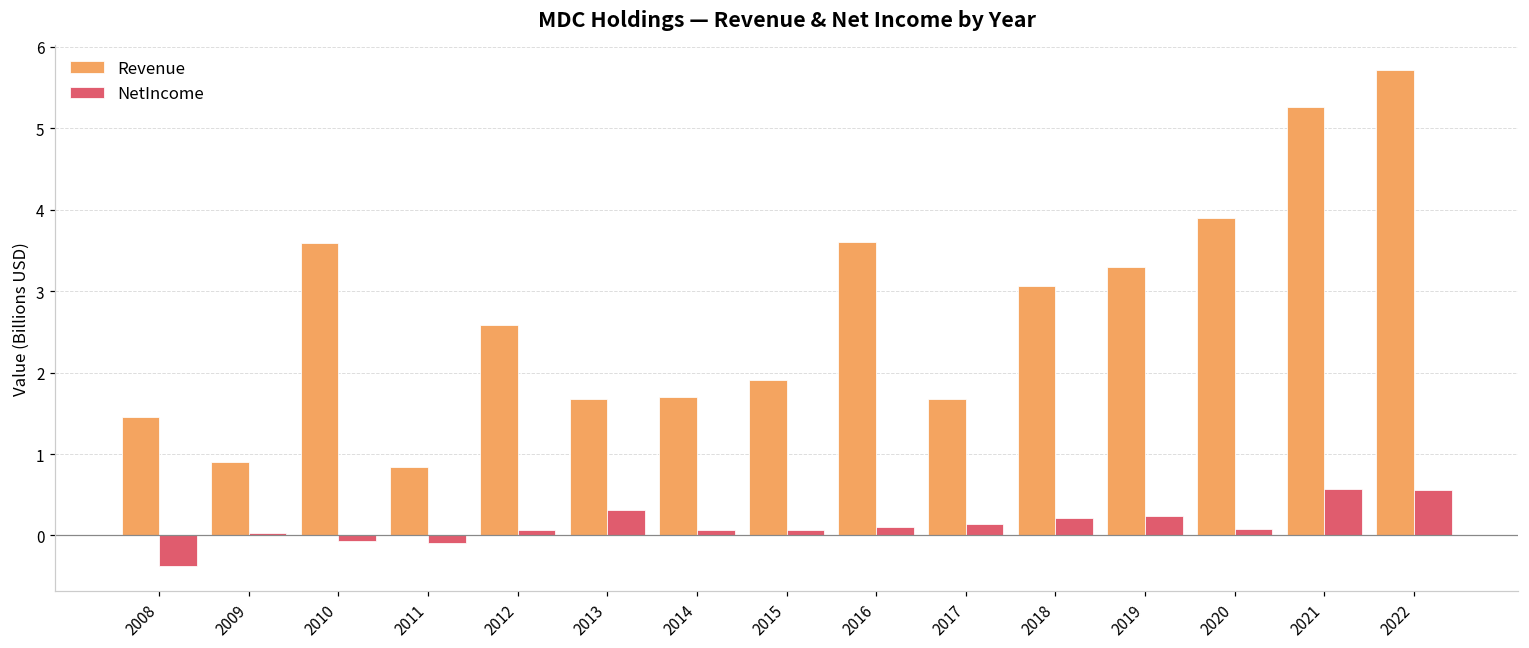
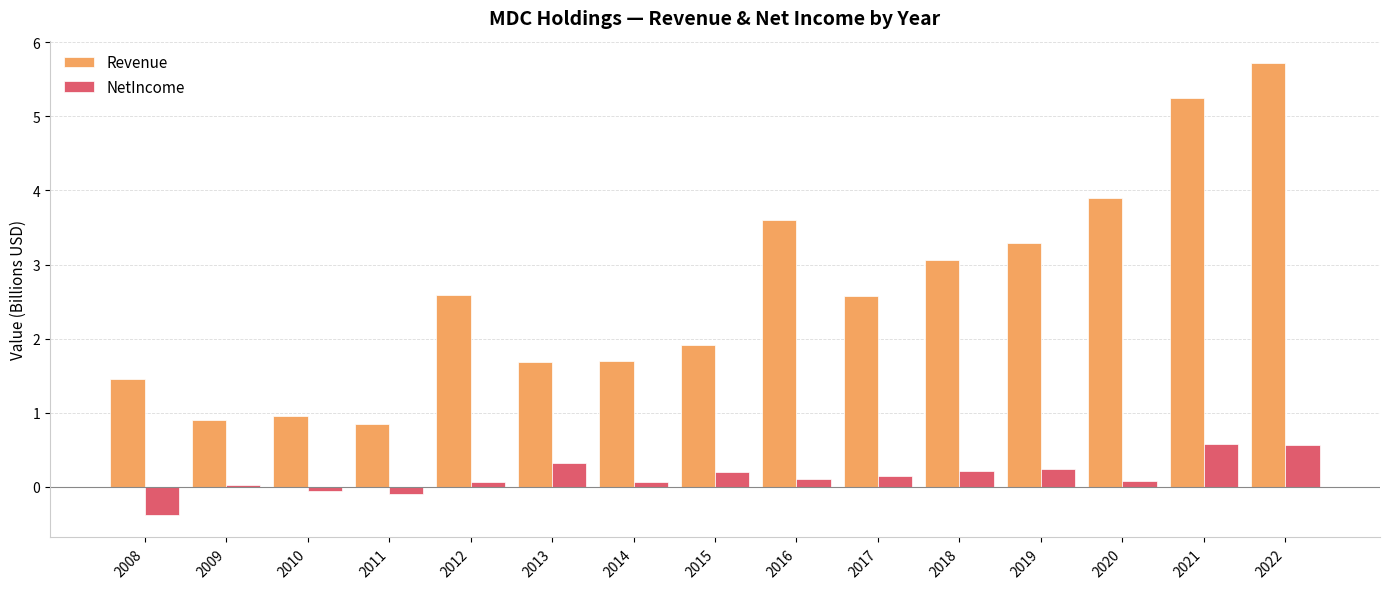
  {
    "Revenue": {
      "2008": 1.5,
      "2009": 0.9,
-     "2010": 3.6,
+     "2010": 1.0,
      "2011": 0.8,
      "2012": 2.6,
      "2013": 1.7,
      "2014": 1.7,
      "2015": 1.9,
      "2016": 3.6,
-     "2017": 1.7,
+     "2017": 2.6,
      "2018": 3.1,
      "2019": 3.3,
      "2020": 3.9,
      "2021": 5.3,
      "2022": 5.7
    },
    "NetIncome": {
      "2008": -0.4,
      "2010": -0.1,
      "2011": -0.1,
      "2012": 0.1,
      "2013": 0.3,
      "2014": 0.1,
-     "2015": 0.1,
+     "2015": 0.2,
      "2016": 0.1,
      "2017": 0.1,
      "2018": 0.2,
      "2019": 0.2,
      "2020": 0.1,
      "2021": 0.6,
      "2022": 0.6
    }
  }
